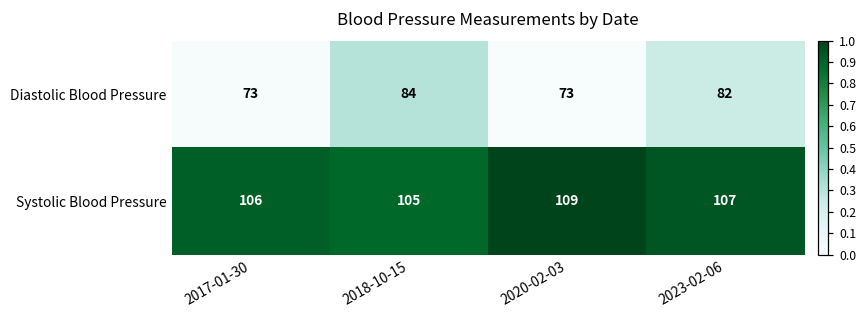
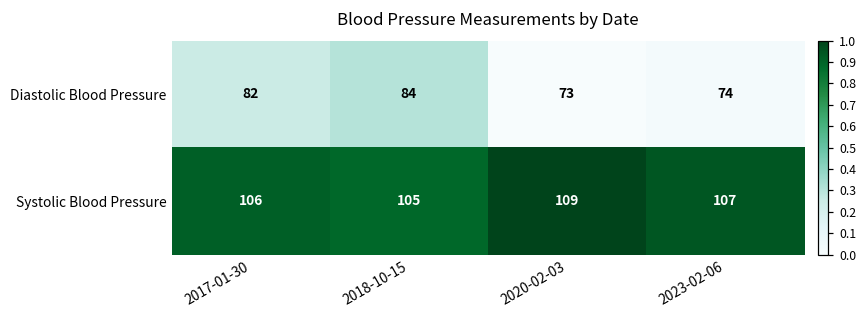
  {
    "Diastolic Blood Pressure": {
-     "2017-01-30": 73,
+     "2017-01-30": 82,
      "2018-10-15": 84,
      "2020-02-03": 73,
-     "2023-02-06": 82
+     "2023-02-06": 74
    },
    "Systolic Blood Pressure": {
      "2017-01-30": 106,
      "2018-10-15": 105,
      "2020-02-03": 109,
      "2023-02-06": 107
    }
  }
